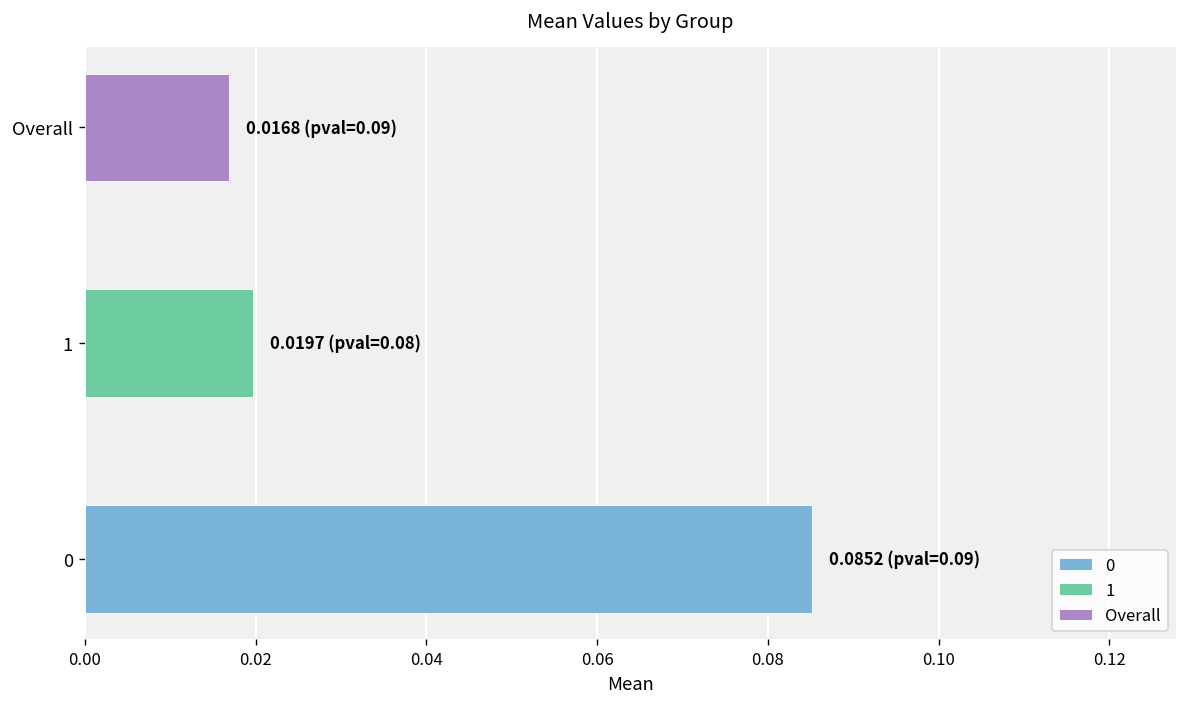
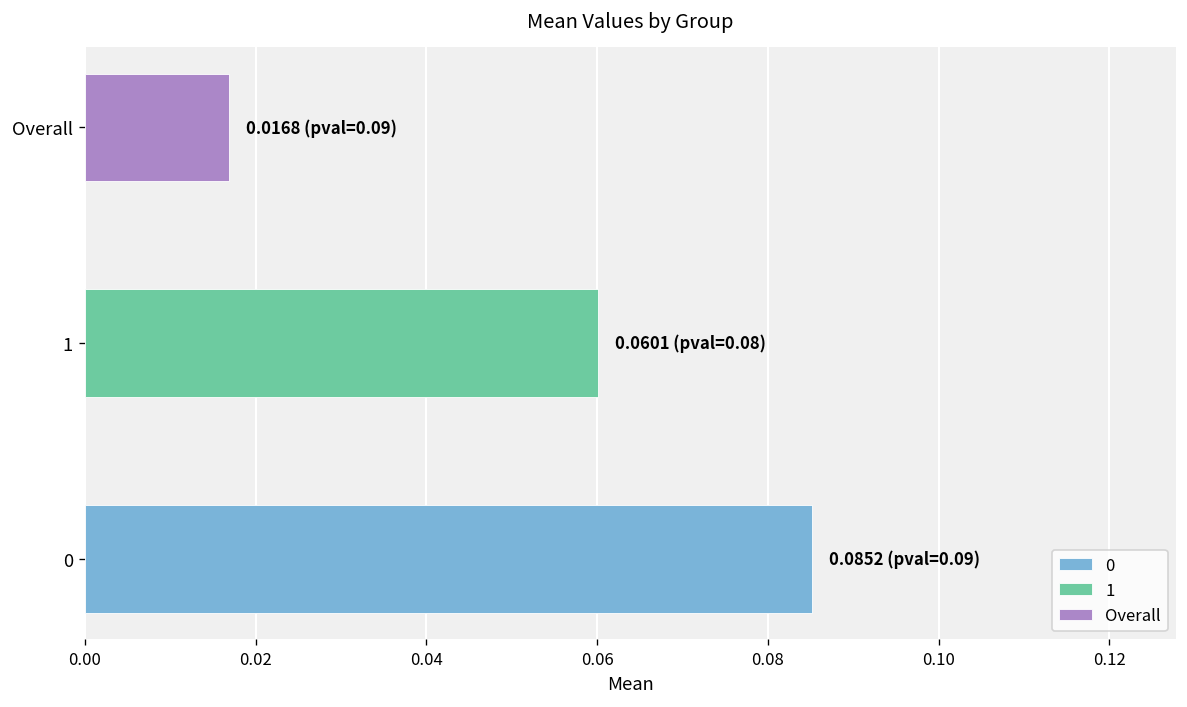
  {
    "Overall": 0.0168,
-   "1": 0.0197,
+   "1": 0.0601,
    "0": 0.0852
  }
